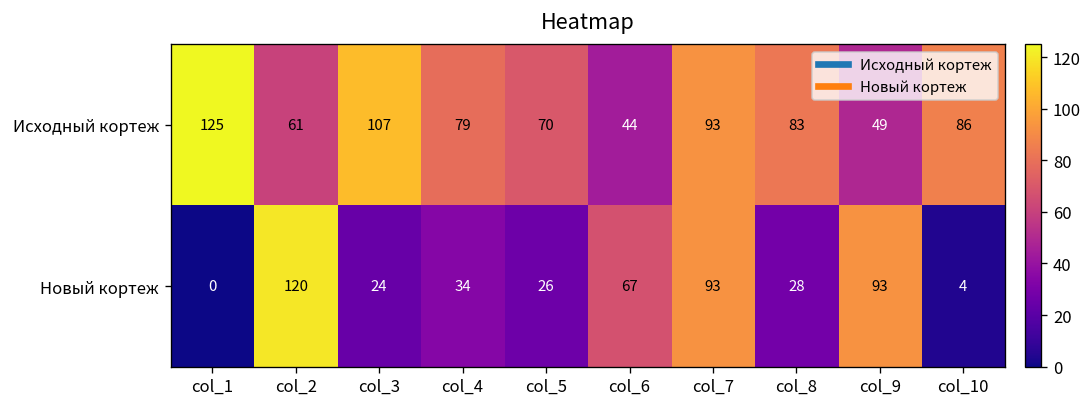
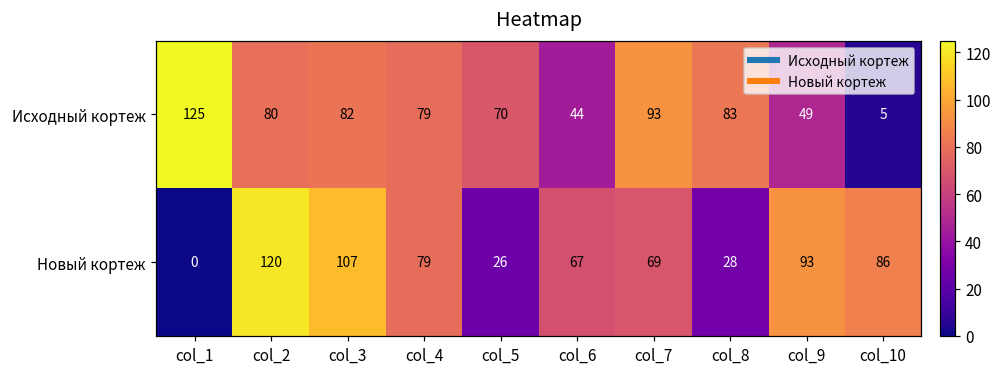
  {
    "Исходный кортеж": {
      "col_1": 125,
-     "col_2": 61,
-     "col_3": 107,
+     "col_2": 80,
+     "col_3": 82,
      "col_4": 79,
      "col_5": 70,
      "col_6": 44,
      "col_7": 93,
      "col_8": 83,
      "col_9": 49,
-     "col_10": 86
+     "col_10": 5
    },
    "Новый кортеж": {
      "col_1": 0,
      "col_2": 120,
-     "col_3": 24,
-     "col_4": 34,
+     "col_3": 107,
+     "col_4": 79,
      "col_5": 26,
      "col_6": 67,
-     "col_7": 93,
+     "col_7": 69,
      "col_8": 28,
      "col_9": 93,
-     "col_10": 4
+     "col_10": 86
    }
  }
